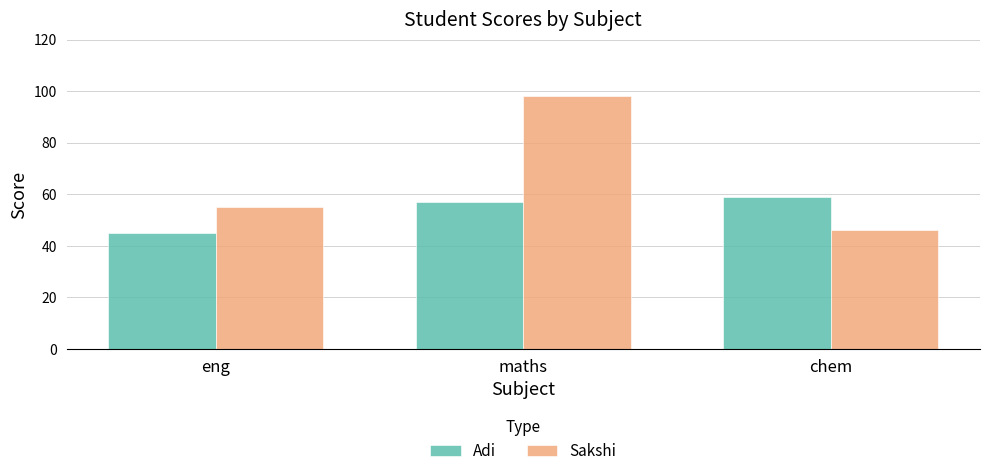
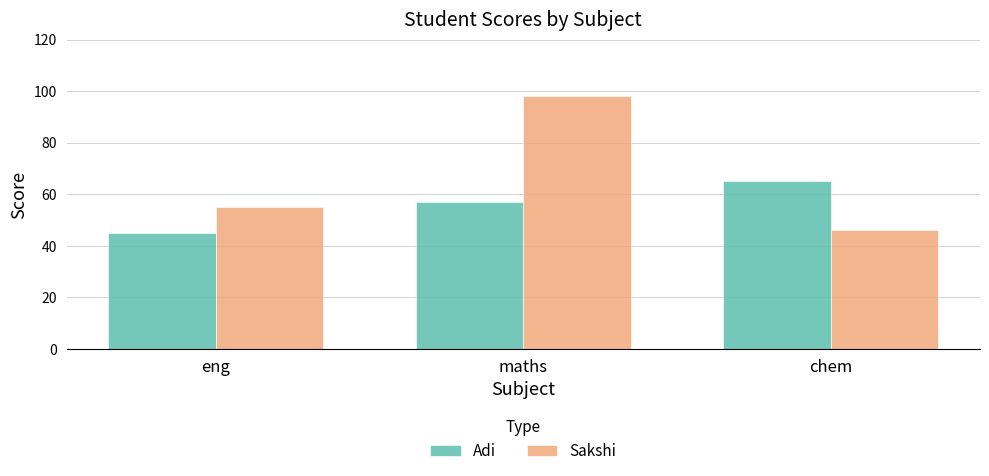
  {
    "Adi": {
      "eng": 45,
      "maths": 57,
-     "chem": 59
+     "chem": 65
    },
    "Sakshi": {
      "eng": 55,
      "maths": 98,
      "chem": 46
    }
  }
